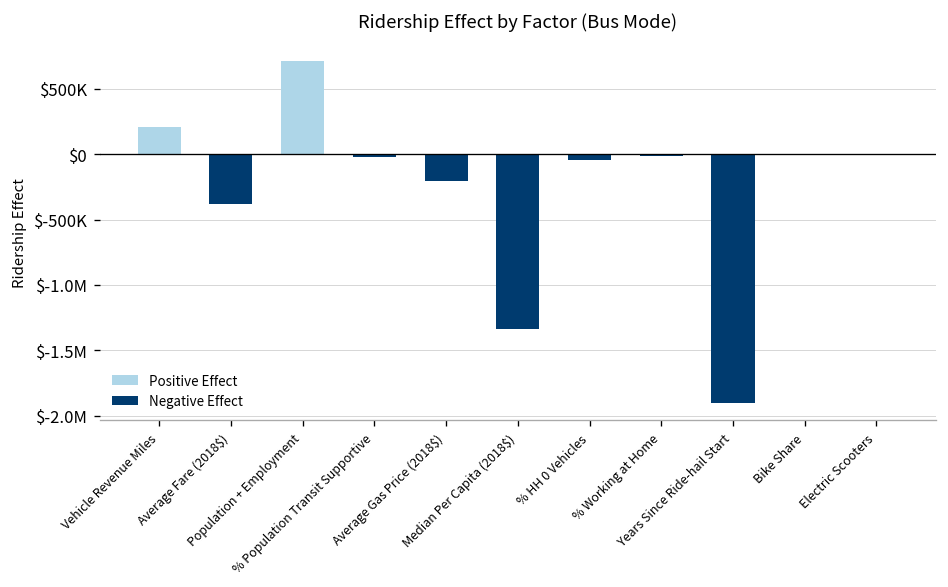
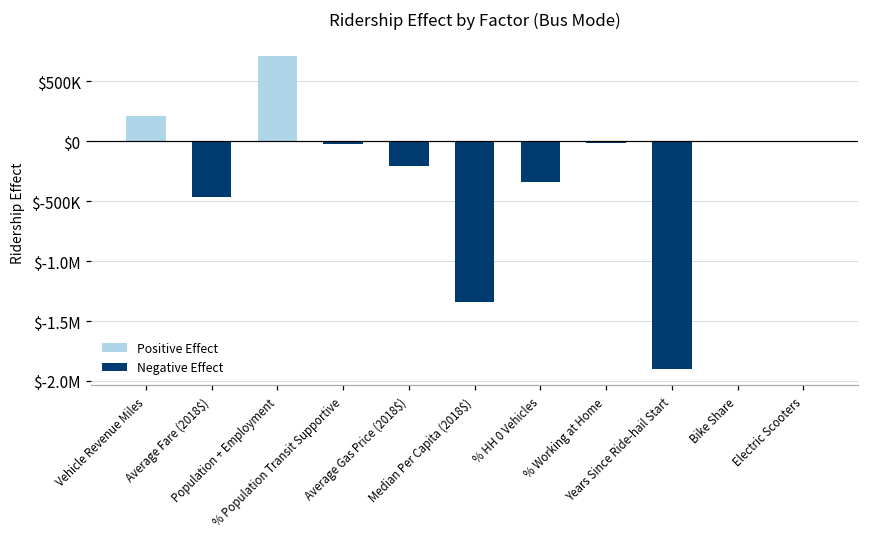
  {
    "Positive Effect": {
      "Vehicle Revenue Miles": "$210000",
      "Average Fare (2018$)": "$0",
      "Population + Employment": "$710000",
      "% Population Transit Supportive": "$0",
      "Average Gas Price (2018$)": "$0",
      "Median Per Capita (2018$)": "$0",
      "% HH 0 Vehicles": "$0",
      "% Working at Home": "$0",
      "Years Since Ride-hail Start": "$0",
      "Bike Share": "$0",
      "Electric Scooters": "$0"
    },
    "Negative Effect": {
      "Vehicle Revenue Miles": "$0",
-     "Average Fare (2018$)": "$-380000",
+     "Average Fare (2018$)": "$-470000",
      "Population + Employment": "$0",
      "% Population Transit Supportive": "$-20000",
      "Average Gas Price (2018$)": "$-200000",
      "Median Per Capita (2018$)": "$-1340000",
-     "% HH 0 Vehicles": "$-40000",
+     "% HH 0 Vehicles": "$-340000",
      "Years Since Ride-hail Start": "$-1900000",
      "Bike Share": "$0",
      "Electric Scooters": "$0"
    }
  }
